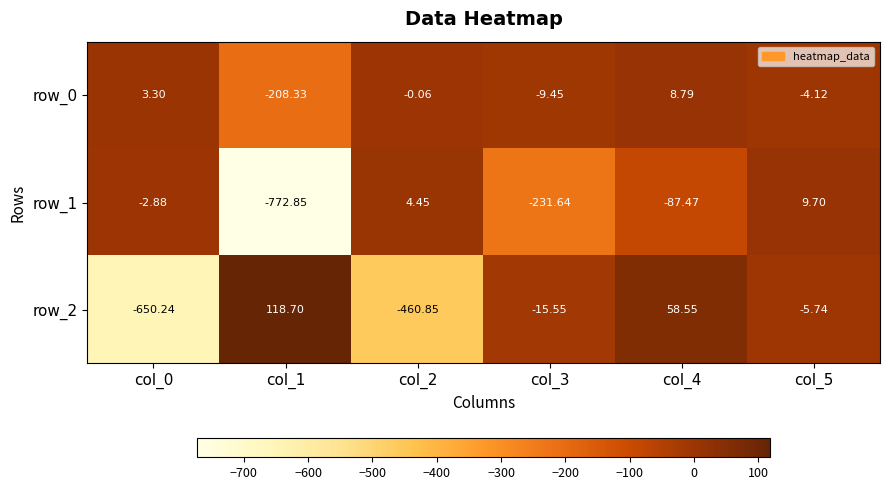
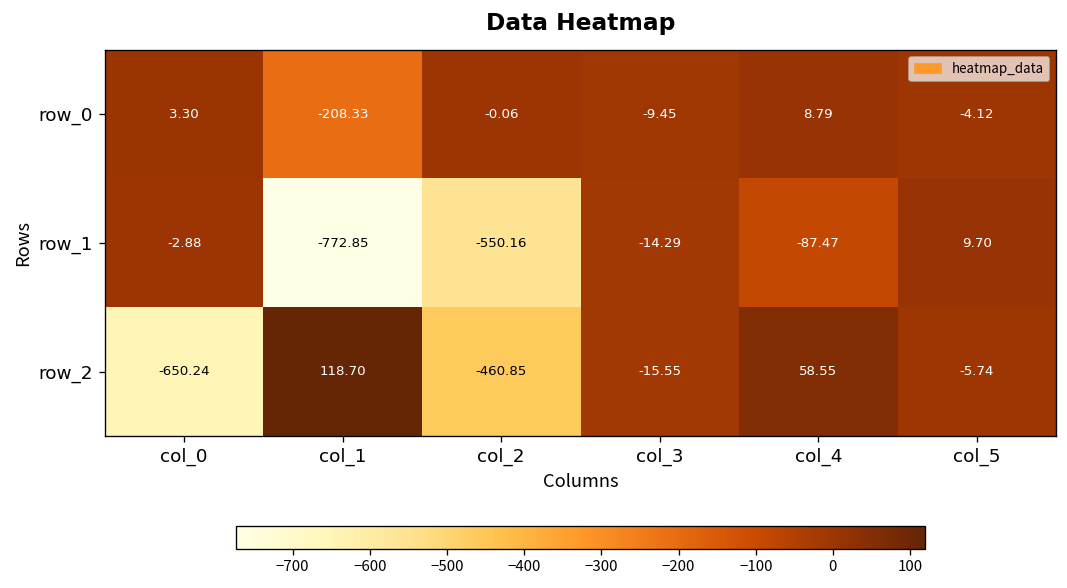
  {
    "row_0": {
      "col_0": 3.30,
      "col_1": -208.33,
      "col_2": -0.06,
      "col_3": -9.45,
      "col_4": 8.79,
      "col_5": -4.12
    },
    "row_1": {
      "col_0": -2.88,
      "col_1": -772.85,
-     "col_2": 4.45,
-     "col_3": -231.64,
+     "col_2": -550.16,
+     "col_3": -14.29,
      "col_4": -87.47,
      "col_5": 9.70
    },
    "row_2": {
      "col_0": -650.24,
      "col_1": 118.70,
      "col_2": -460.85,
      "col_3": -15.55,
      "col_4": 58.55,
      "col_5": -5.74
    }
  }
